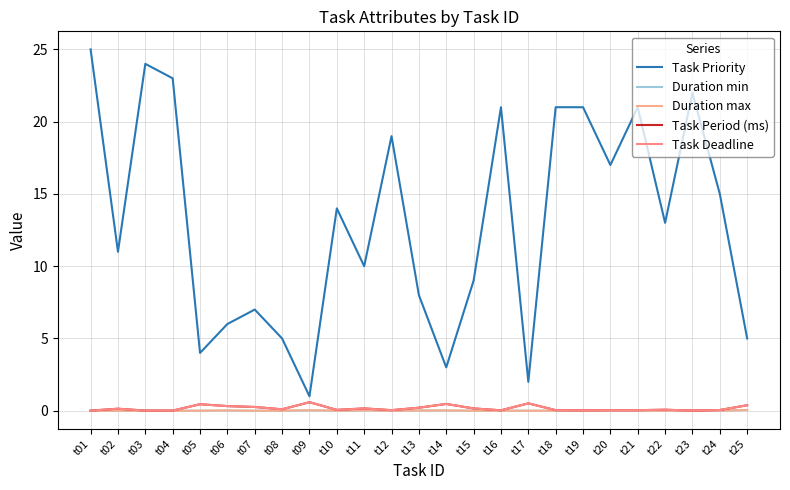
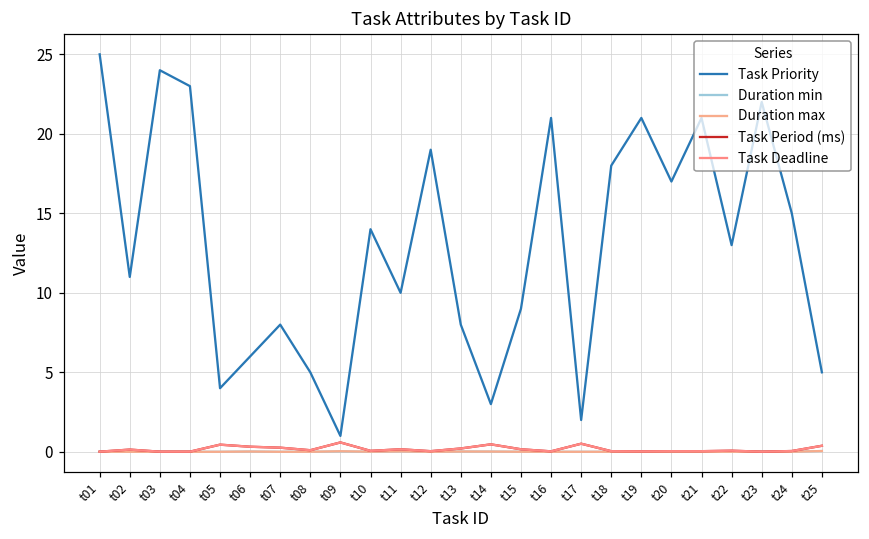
  {
    "Task Priority": {
      "t01": 25,
      "t02": 11,
      "t03": 24,
      "t04": 23,
      "t05": 4,
      "t06": 6,
-     "t07": 7,
+     "t07": 8,
      "t08": 5,
      "t09": 1,
      "t10": 14,
      "t11": 10,
      "t12": 19,
      "t13": 8,
      "t14": 3,
      "t15": 9,
      "t16": 21,
      "t17": 2,
-     "t18": 21,
+     "t18": 18,
      "t19": 21,
      "t20": 17,
      "t22": 13,
      "t24": 15,
      "t25": 5
    }
  }
